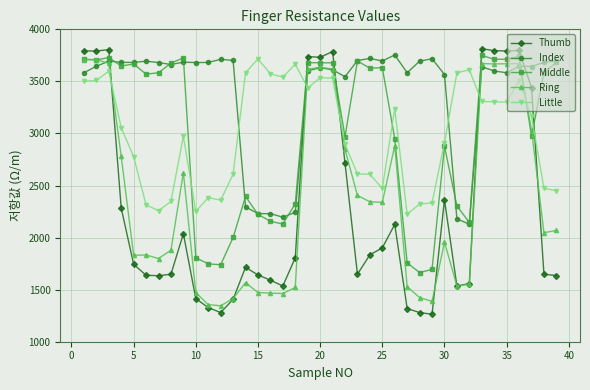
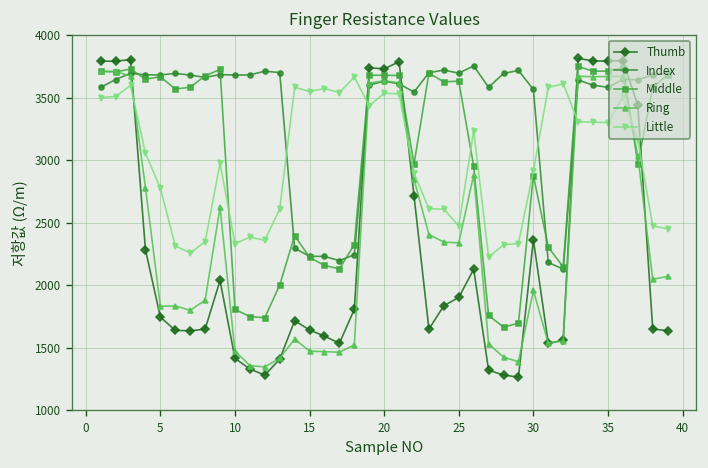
  {
    "Little": {
      "5": 2780,
-     "10": 2250,
-     "15": 3720,
+     "10": 2330,
+     "15": 3550,
      "20": 3540,
      "25": 2470,
      "30": 2910,
      "35": 3300
    }
  }
